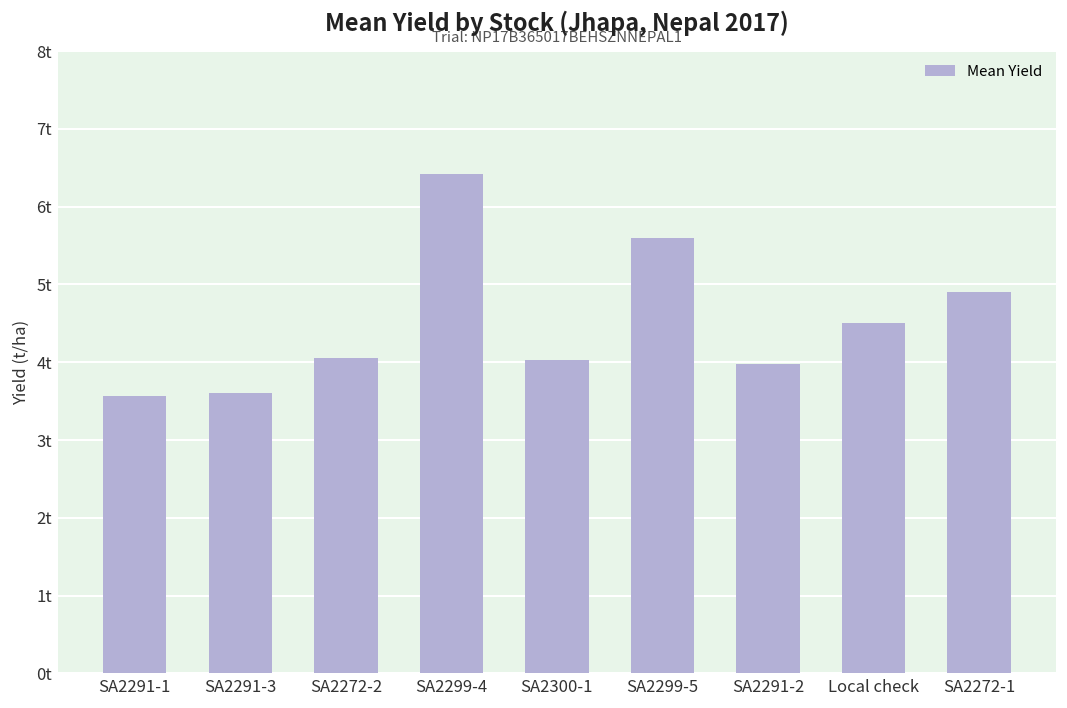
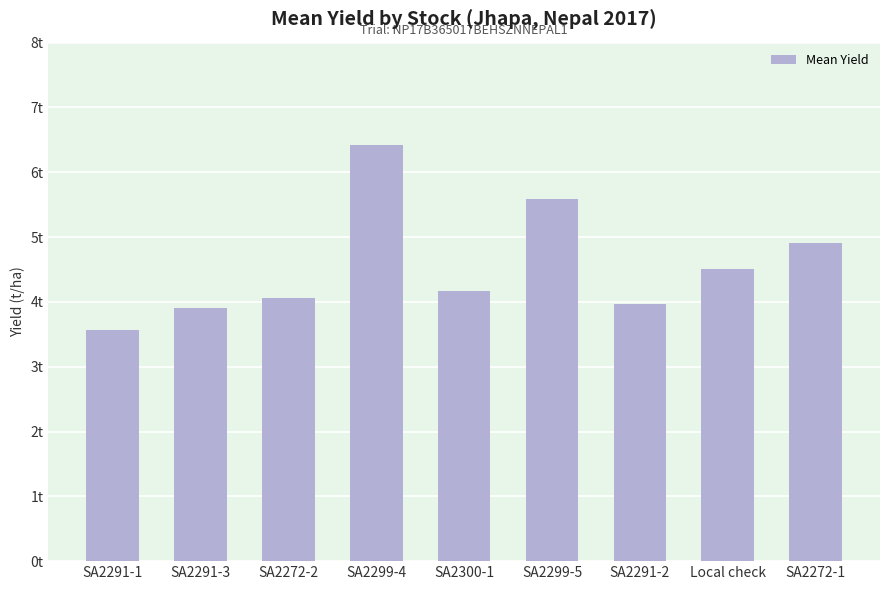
  {
    "SA2291-1": "3.6t",
-   "SA2291-3": "3.6t",
+   "SA2291-3": "3.9t",
    "SA2272-2": "4.1t",
    "SA2299-4": "6.4t",
-   "SA2300-1": "4.0t",
+   "SA2300-1": "4.2t",
    "SA2299-5": "5.6t",
    "SA2291-2": "4.0t",
    "Local check": "4.5t",
    "SA2272-1": "4.9t"
  }
